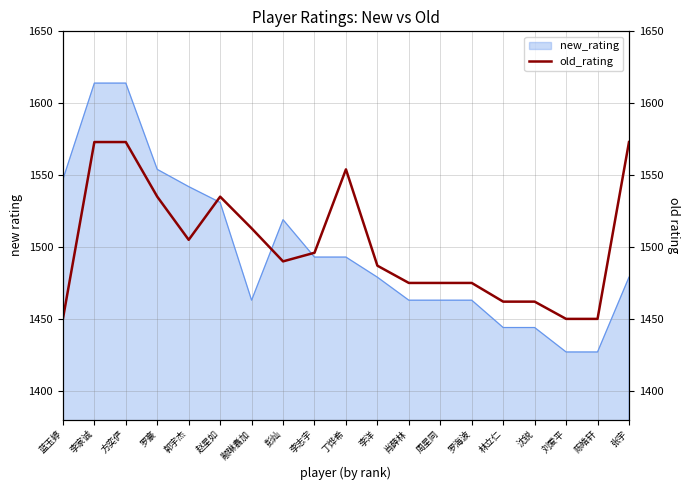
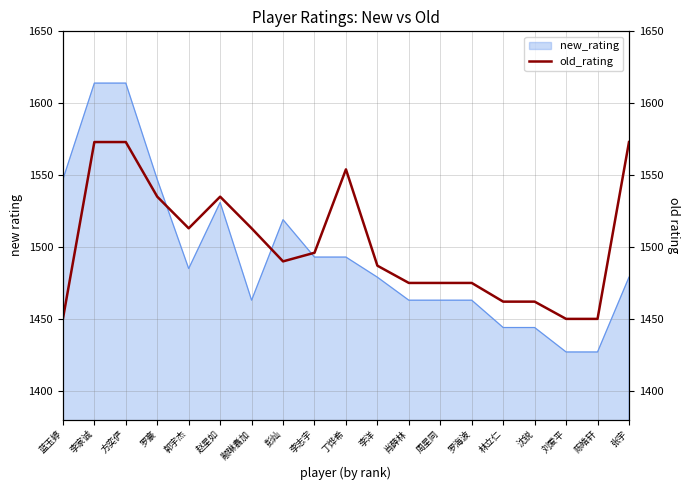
  {
    "new_rating": {
      "蓝玉婷": 1547,
      "李家诚": 1614,
      "方奕俨": 1614,
-     "罗豪": 1554,
-     "郭宇杰": 1542,
+     "罗豪": 1547,
+     "郭宇杰": 1485,
      "赵星如": 1531,
      "颟琳翥加": 1463,
      "彭灿": 1519,
      "李志宇": 1493,
      "丁烨希": 1493,
      "李洋": 1479,
      "肖薛林": 1463,
      "周星同": 1463,
      "罗海波": 1463,
      "林立仁": 1444,
      "沈锐": 1444,
      "刘爱平": 1427,
      "陈皓轩": 1427,
      "张宇": 1479
    },
    "old_rating": {
      "蓝玉婷": 1450,
      "李家诚": 1573,
      "方奕俨": 1573,
      "罗豪": 1535,
-     "郭宇杰": 1505,
+     "郭宇杰": 1513,
      "赵星如": 1535,
      "颟琳翥加": 1513,
      "彭灿": 1490,
      "李志宇": 1496,
      "丁烨希": 1554,
      "李洋": 1487,
      "肖薛林": 1475,
      "周星同": 1475,
      "罗海波": 1475,
      "林立仁": 1462,
      "沈锐": 1462,
      "刘爱平": 1450,
      "陈皓轩": 1450,
      "张宇": 1573
    }
  }
